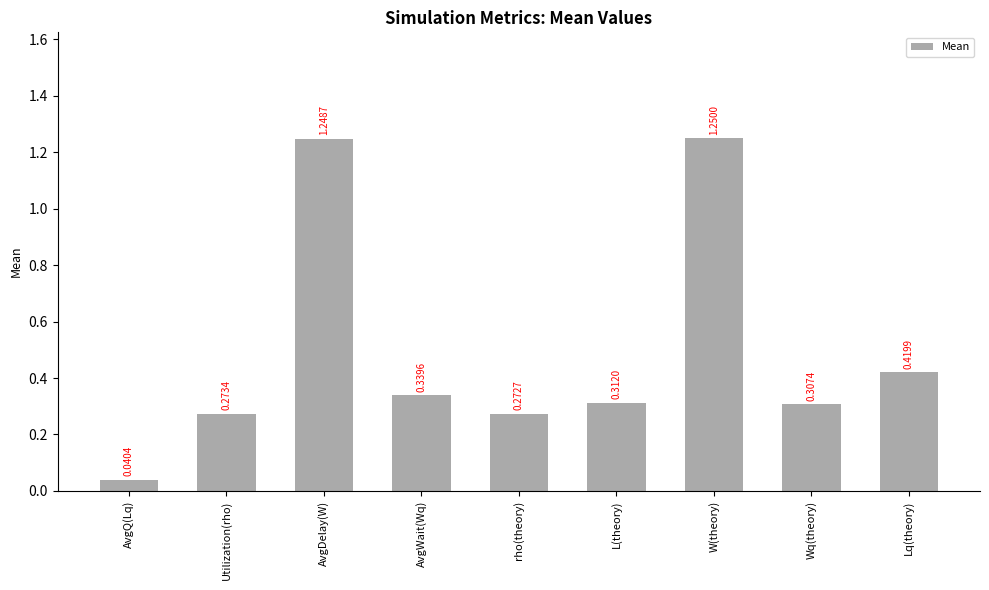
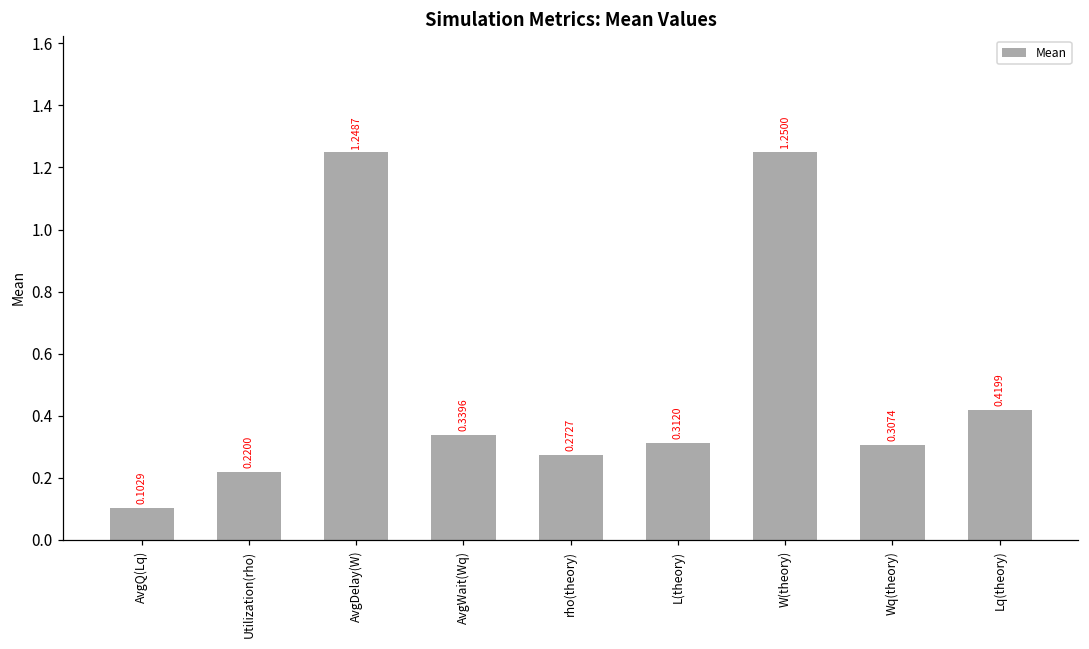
  {
-   "AvgQ(Lq)": 0.0404,
-   "Utilization(rho)": 0.2734,
+   "AvgQ(Lq)": 0.1029,
+   "Utilization(rho)": 0.2200,
    "AvgDelay(W)": 1.2487,
    "AvgWait(Wq)": 0.3396,
    "rho(theory)": 0.2727,
    "L(theory)": 0.3120,
    "W(theory)": 1.2500,
    "Wq(theory)": 0.3074,
    "Lq(theory)": 0.4199
  }
